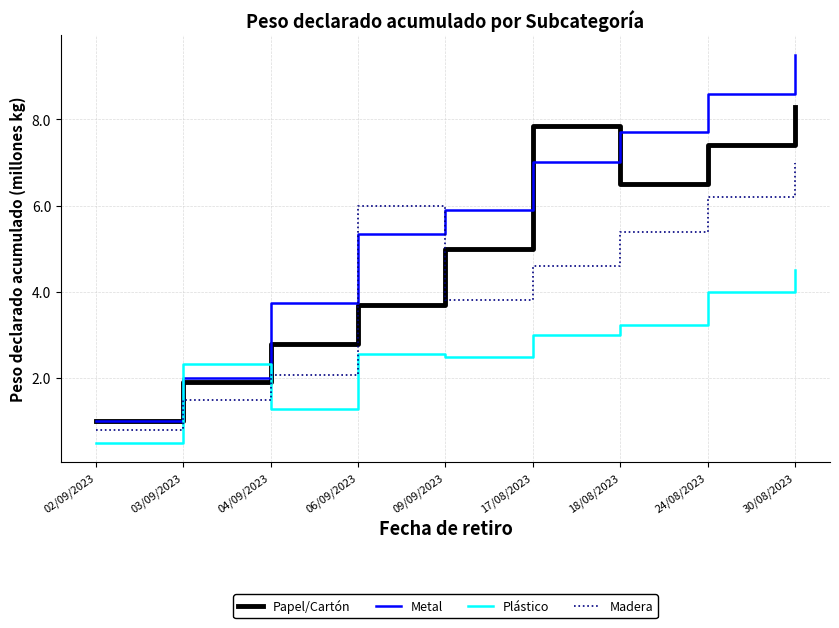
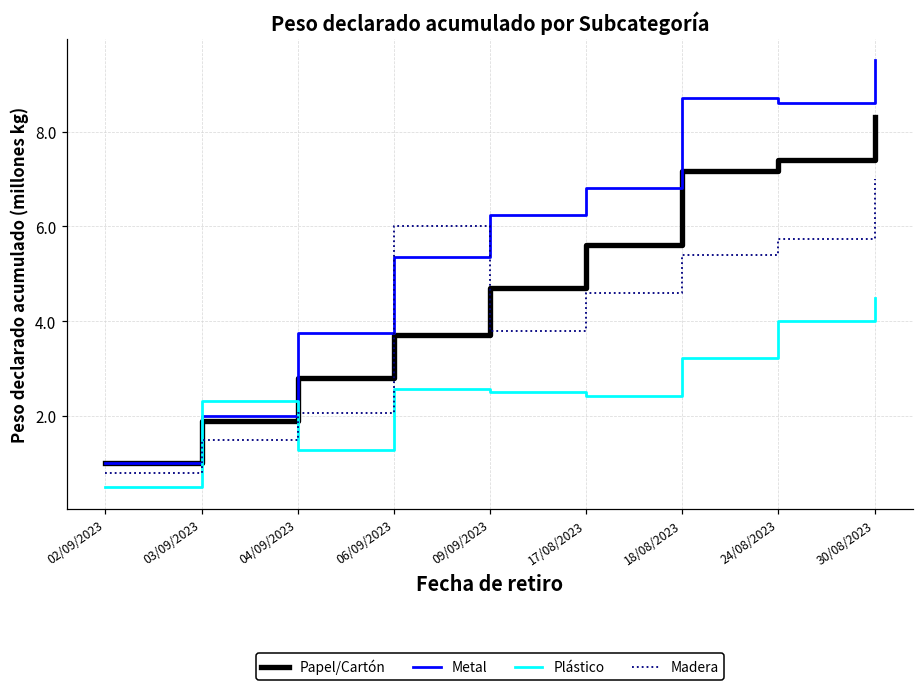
  {
    "Papel/Cartón": {
      "03/09/2023": 1.9,
      "04/09/2023": 2.8,
      "06/09/2023": 3.7,
-     "09/09/2023": 5.0,
-     "17/08/2023": 7.8,
-     "18/08/2023": 6.5,
+     "09/09/2023": 4.7,
+     "17/08/2023": 5.6,
+     "18/08/2023": 7.2,
      "24/08/2023": 7.4,
      "30/08/2023": 8.3
    },
    "Metal": {
      "03/09/2023": 2.0,
      "04/09/2023": 3.7,
      "06/09/2023": 5.4,
-     "09/09/2023": 5.9,
-     "17/08/2023": 7.0,
-     "18/08/2023": 7.7,
+     "09/09/2023": 6.2,
+     "17/08/2023": 6.8,
+     "18/08/2023": 8.7,
      "24/08/2023": 8.6,
      "30/08/2023": 9.5
    },
    "Plástico": {
      "02/09/2023": 0.5,
      "03/09/2023": 2.3,
      "04/09/2023": 1.3,
      "06/09/2023": 2.6,
      "09/09/2023": 2.5,
-     "17/08/2023": 3.0,
+     "17/08/2023": 2.4,
      "18/08/2023": 3.2,
      "24/08/2023": 4.0,
      "30/08/2023": 4.5
    },
    "Madera": {
      "02/09/2023": 0.8,
      "03/09/2023": 1.5,
      "04/09/2023": 2.1,
      "06/09/2023": 6.0,
      "09/09/2023": 3.8,
      "17/08/2023": 4.6,
      "18/08/2023": 5.4,
-     "24/08/2023": 6.2,
+     "24/08/2023": 5.7,
      "30/08/2023": 7.0
    }
  }
